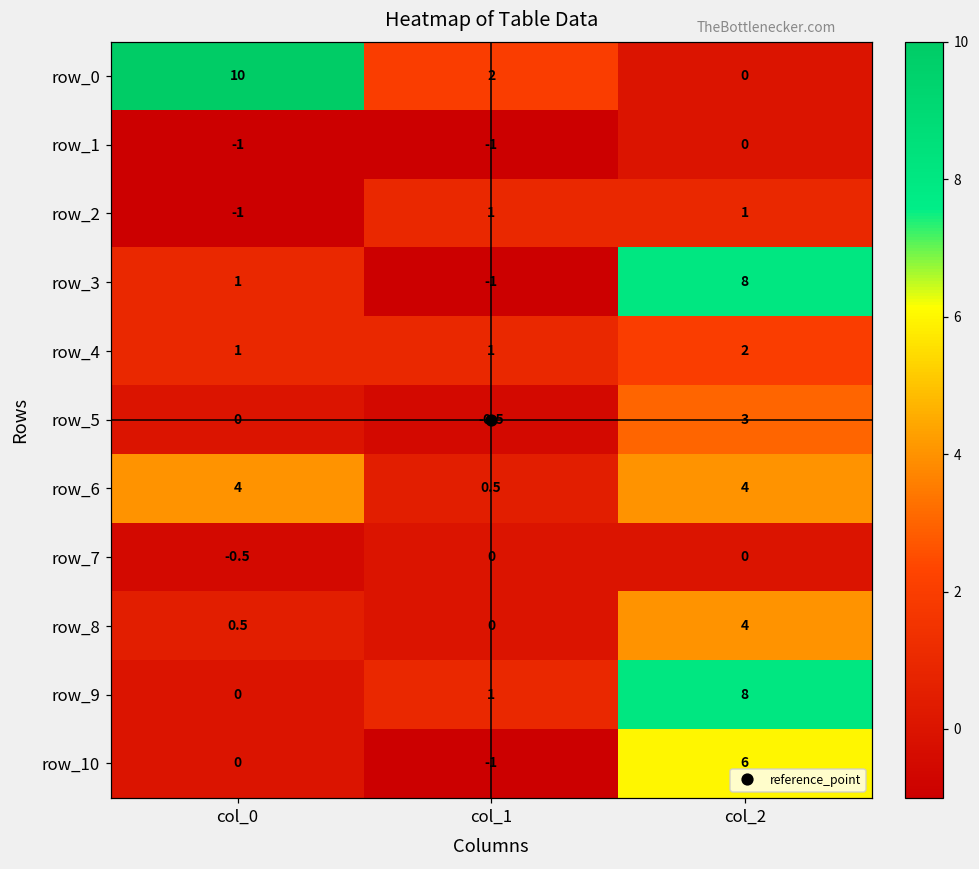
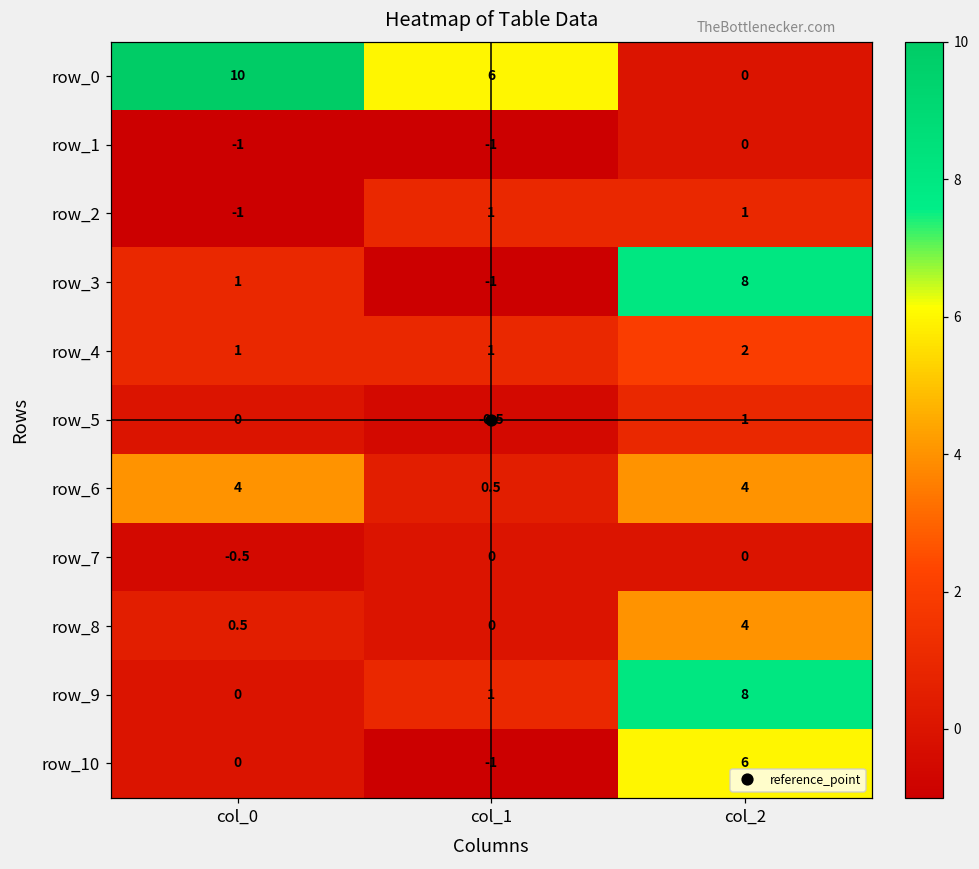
  {
    "row_0": {
      "col_0": 10,
-     "col_1": 2,
+     "col_1": 6,
      "col_2": 0
    },
    "row_1": {
      "col_0": -1,
      "col_1": -1,
      "col_2": 0
    },
    "row_2": {
      "col_0": -1,
      "col_1": 1,
      "col_2": 1
    },
    "row_3": {
      "col_0": 1,
      "col_1": -1,
      "col_2": 8
    },
    "row_4": {
      "col_0": 1,
      "col_1": 1,
      "col_2": 2
    },
    "row_5": {
      "col_0": 0,
-     "col_2": 3
+     "col_2": 1
    },
    "row_6": {
      "col_0": 4,
      "col_1": 0.5,
      "col_2": 4
    },
    "row_7": {
      "col_0": -0.5,
      "col_1": 0,
      "col_2": 0
    },
    "row_8": {
      "col_0": 0.5,
      "col_1": 0,
      "col_2": 4
    },
    "row_9": {
      "col_0": 0,
      "col_1": 1,
      "col_2": 8
    },
    "row_10": {
      "col_0": 0,
      "col_1": -1
    }
  }
